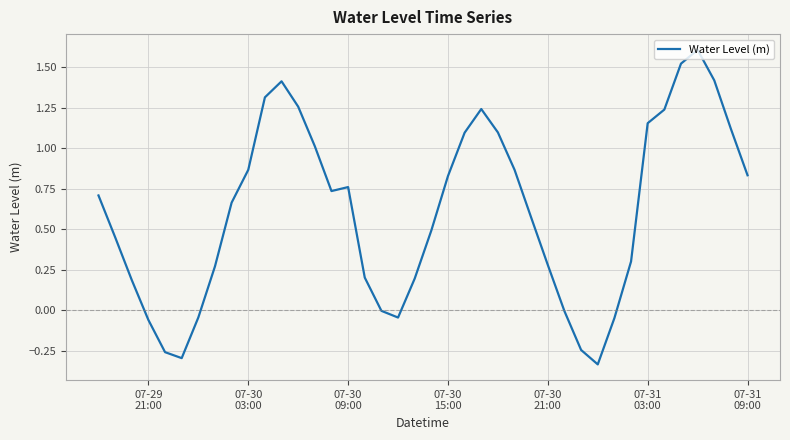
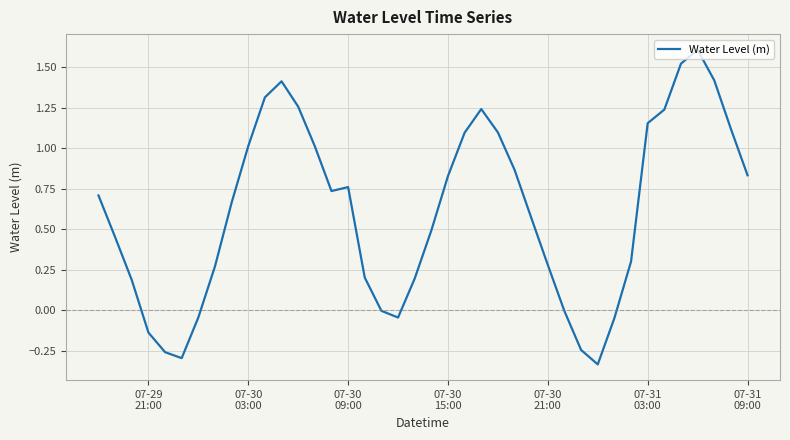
  {
-   "07-29 21:00": -0.06,
-   "07-30 03:00": 0.87,
+   "07-29 21:00": -0.14,
+   "07-30 03:00": 1.01,
    "07-30 09:00": 0.76,
    "07-30 15:00": 0.83,
    "07-30 21:00": 0.28,
    "07-31 03:00": 1.16,
    "07-31 09:00": 0.83
  }
